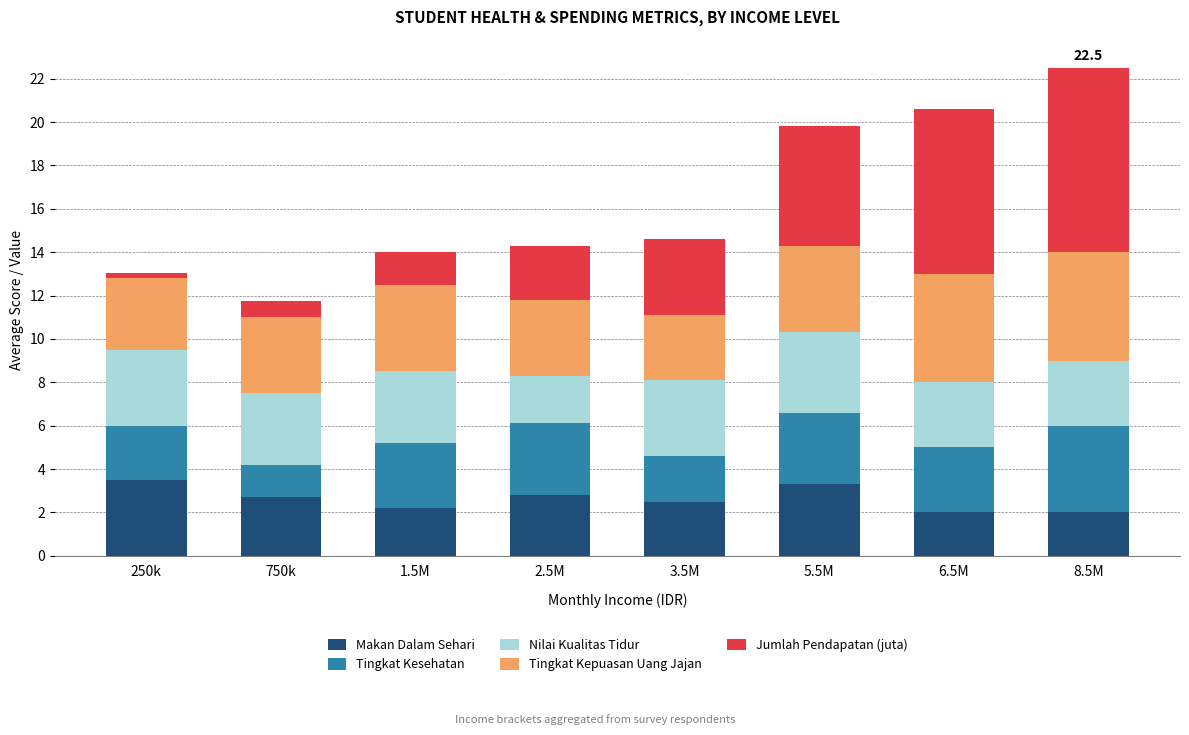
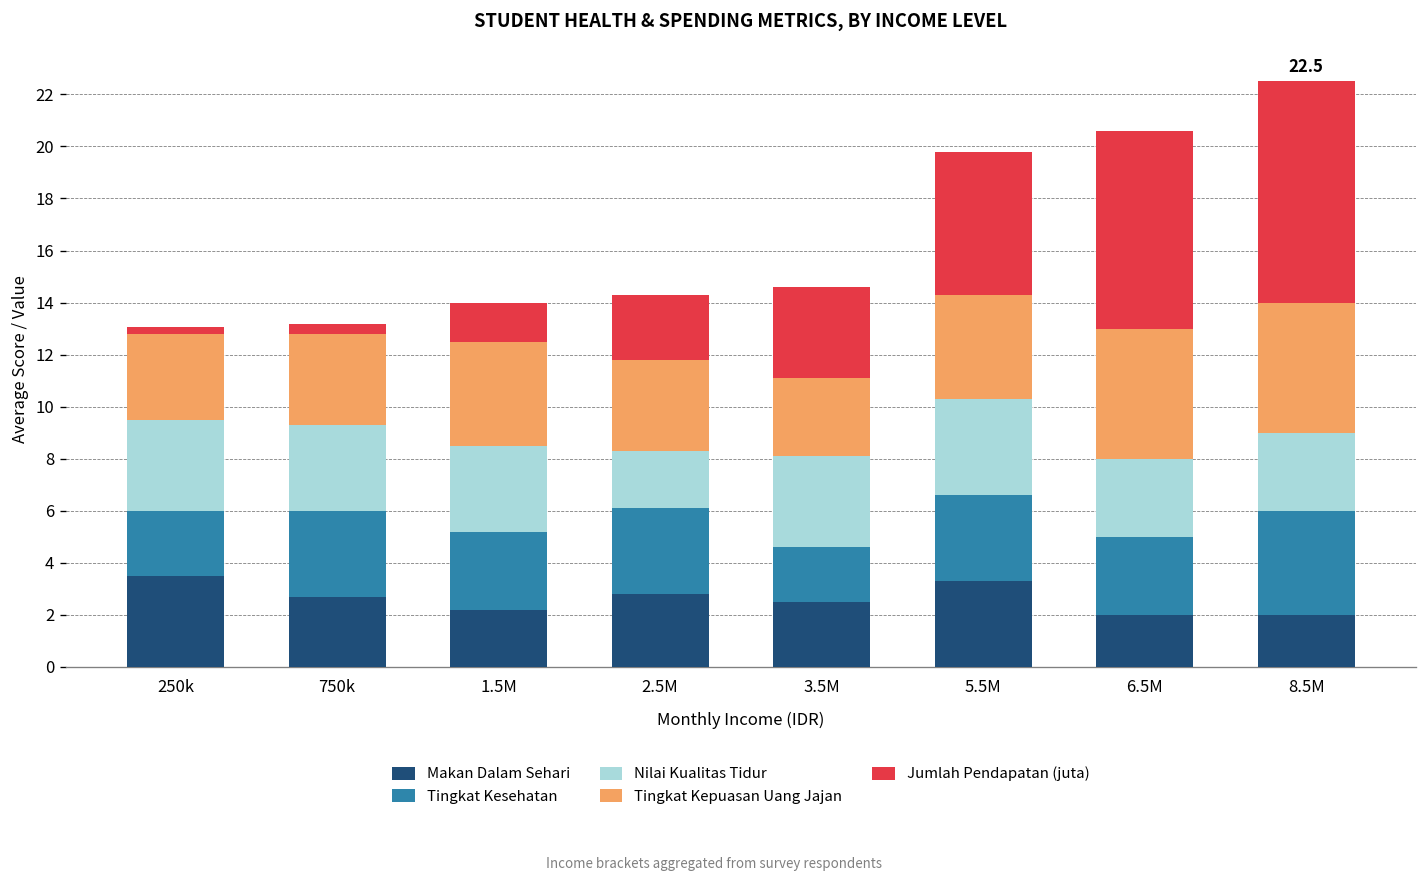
  {
    "Makan Dalam Sehari": {
      "250k": 3.5,
      "750k": 2.7,
      "1.5M": 2.2,
      "2.5M": 2.8,
      "3.5M": 2.5,
      "5.5M": 3.3,
      "6.5M": 2.0,
      "8.5M": 2.0
    },
    "Tingkat Kesehatan": {
      "250k": 2.5,
-     "750k": 1.5,
+     "750k": 3.3,
      "1.5M": 3.0,
      "2.5M": 3.3,
      "3.5M": 2.1,
      "5.5M": 3.3,
      "6.5M": 3.0,
      "8.5M": 4.0
    },
    "Nilai Kualitas Tidur": {
      "250k": 3.5,
      "750k": 3.3,
      "1.5M": 3.3,
      "2.5M": 2.2,
      "3.5M": 3.5,
      "5.5M": 3.7,
      "6.5M": 3.0,
      "8.5M": 3.0
    },
    "Tingkat Kepuasan Uang Jajan": {
      "250k": 3.3,
      "750k": 3.5,
      "1.5M": 4.0,
      "2.5M": 3.5,
      "3.5M": 3.0,
      "5.5M": 4.0,
      "6.5M": 5.0,
      "8.5M": 5.0
    },
    "Jumlah Pendapatan (juta)": {
      "250k": 0.3,
-     "750k": 0.8,
+     "750k": 0.4,
      "1.5M": 1.5,
      "2.5M": 2.5,
      "3.5M": 3.5,
      "5.5M": 5.5,
      "6.5M": 7.6
    }
  }
